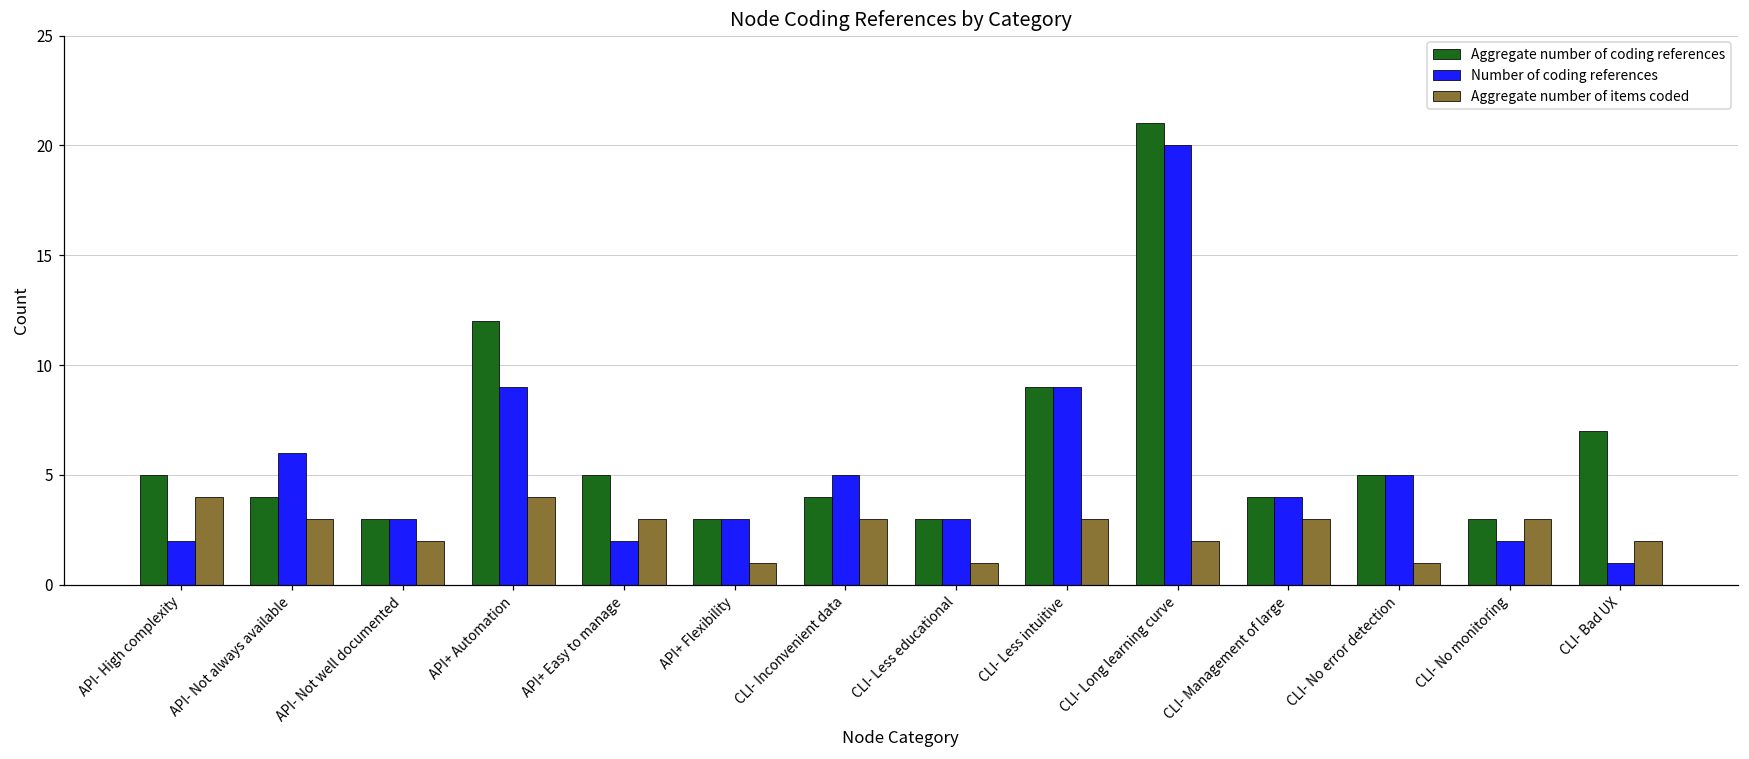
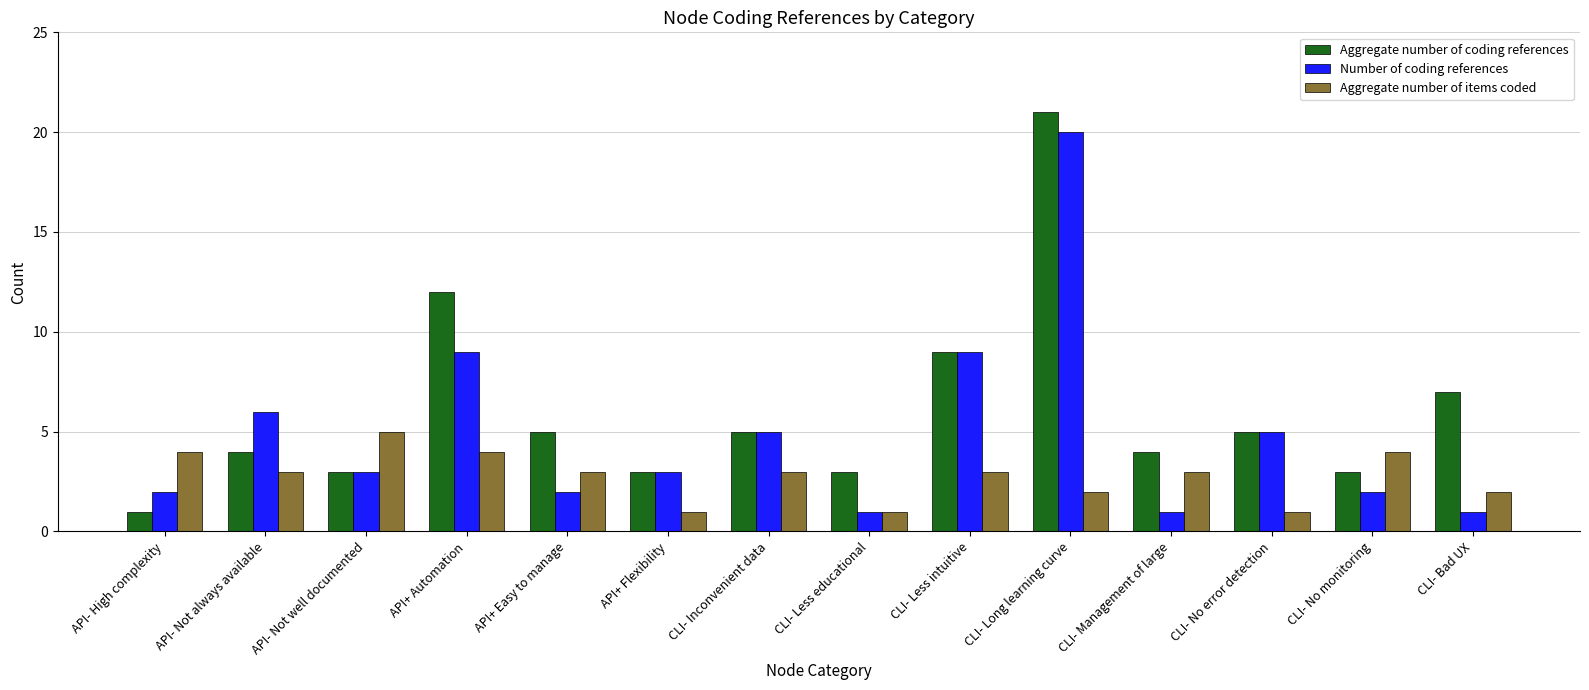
  {
    "Aggregate number of coding references": {
-     "API- High complexity": 5,
+     "API- High complexity": 1,
      "API- Not always available": 4,
      "API- Not well documented": 3,
      "API+ Automation": 12,
      "API+ Easy to manage": 5,
      "API+ Flexibility": 3,
-     "CLI- Inconvenient data": 4,
+     "CLI- Inconvenient data": 5,
      "CLI- Less educational": 3,
      "CLI- Less intuitive": 9,
      "CLI- Long learning curve": 21,
      "CLI- Management of large": 4,
      "CLI- No error detection": 5,
      "CLI- No monitoring": 3,
      "CLI- Bad UX": 7
    },
    "Number of coding references": {
      "API- High complexity": 2,
      "API- Not always available": 6,
      "API- Not well documented": 3,
      "API+ Automation": 9,
      "API+ Easy to manage": 2,
      "API+ Flexibility": 3,
      "CLI- Inconvenient data": 5,
-     "CLI- Less educational": 3,
+     "CLI- Less educational": 1,
      "CLI- Less intuitive": 9,
      "CLI- Long learning curve": 20,
-     "CLI- Management of large": 4,
+     "CLI- Management of large": 1,
      "CLI- No error detection": 5,
      "CLI- No monitoring": 2,
      "CLI- Bad UX": 1
    },
    "Aggregate number of items coded": {
      "API- High complexity": 4,
      "API- Not always available": 3,
-     "API- Not well documented": 2,
+     "API- Not well documented": 5,
      "API+ Automation": 4,
      "API+ Easy to manage": 3,
      "API+ Flexibility": 1,
      "CLI- Inconvenient data": 3,
      "CLI- Less educational": 1,
      "CLI- Less intuitive": 3,
      "CLI- Long learning curve": 2,
      "CLI- Management of large": 3,
      "CLI- No error detection": 1,
-     "CLI- No monitoring": 3,
+     "CLI- No monitoring": 4,
      "CLI- Bad UX": 2
    }
  }
